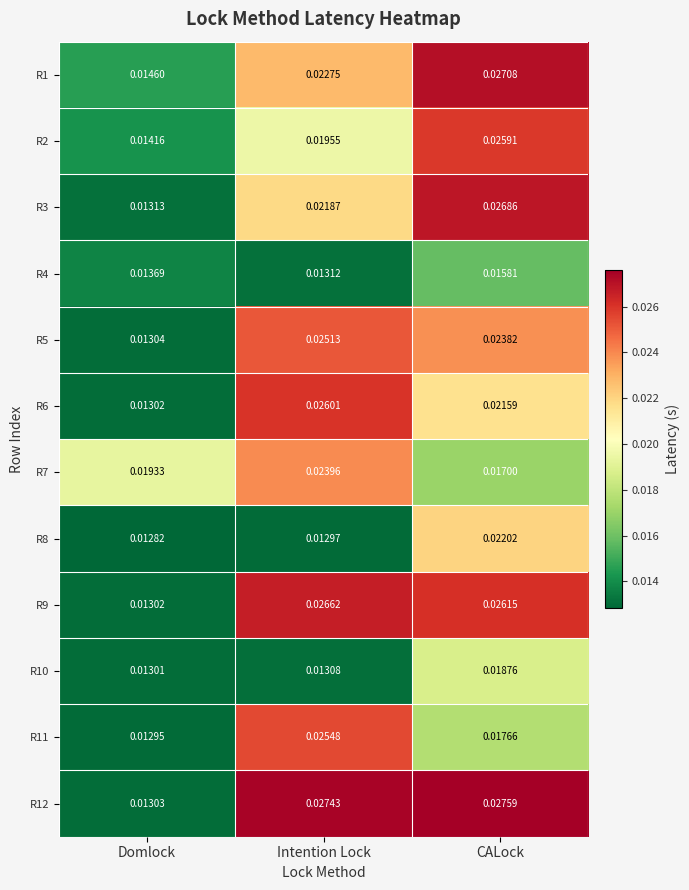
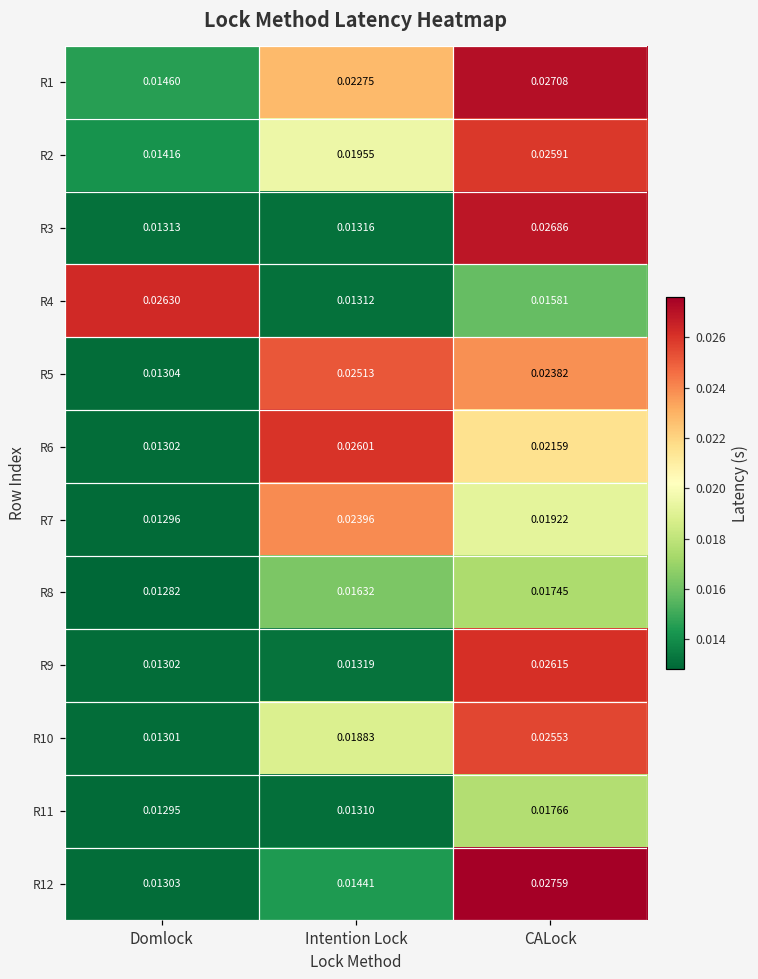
  {
    "R1": {
      "Domlock": 0.01460,
      "Intention Lock": 0.02275,
      "CALock": 0.02708
    },
    "R2": {
      "Domlock": 0.01416,
      "Intention Lock": 0.01955,
      "CALock": 0.02591
    },
    "R3": {
      "Domlock": 0.01313,
-     "Intention Lock": 0.02187,
+     "Intention Lock": 0.01316,
      "CALock": 0.02686
    },
    "R4": {
-     "Domlock": 0.01369,
+     "Domlock": 0.02630,
      "Intention Lock": 0.01312,
      "CALock": 0.01581
    },
    "R5": {
      "Domlock": 0.01304,
      "Intention Lock": 0.02513,
      "CALock": 0.02382
    },
    "R6": {
      "Domlock": 0.01302,
      "Intention Lock": 0.02601,
      "CALock": 0.02159
    },
    "R7": {
-     "Domlock": 0.01933,
+     "Domlock": 0.01296,
      "Intention Lock": 0.02396,
-     "CALock": 0.01700
+     "CALock": 0.01922
    },
    "R8": {
      "Domlock": 0.01282,
-     "Intention Lock": 0.01297,
-     "CALock": 0.02202
+     "Intention Lock": 0.01632,
+     "CALock": 0.01745
    },
    "R9": {
      "Domlock": 0.01302,
-     "Intention Lock": 0.02662,
+     "Intention Lock": 0.01319,
      "CALock": 0.02615
    },
    "R10": {
      "Domlock": 0.01301,
-     "Intention Lock": 0.01308,
-     "CALock": 0.01876
+     "Intention Lock": 0.01883,
+     "CALock": 0.02553
    },
    "R11": {
      "Domlock": 0.01295,
-     "Intention Lock": 0.02548,
+     "Intention Lock": 0.01310,
      "CALock": 0.01766
    },
    "R12": {
      "Domlock": 0.01303,
-     "Intention Lock": 0.02743,
+     "Intention Lock": 0.01441,
      "CALock": 0.02759
    }
  }
